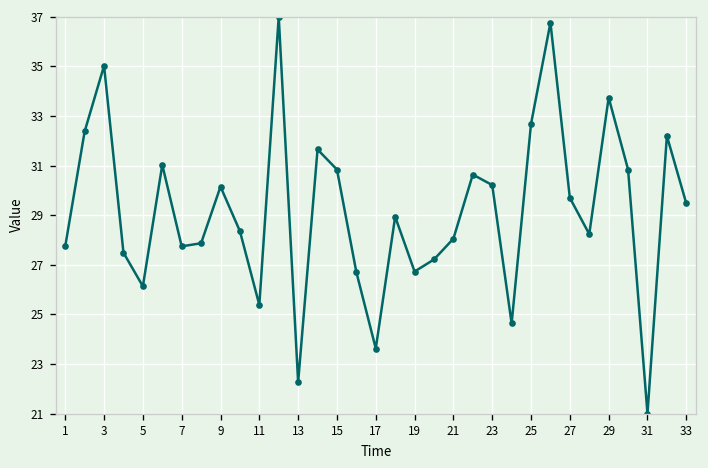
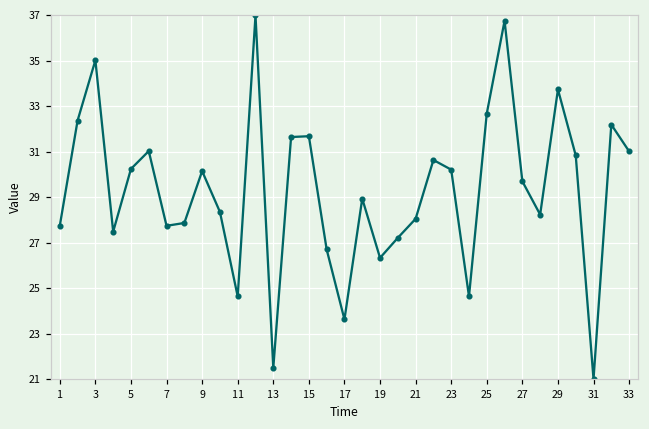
  {
    "1": 27.7,
    "3": 35.0,
-   "5": 26.1,
+   "5": 30.2,
    "7": 27.7,
    "9": 30.2,
-   "11": 25.4,
-   "13": 22.3,
-   "15": 30.8,
+   "11": 24.6,
+   "13": 21.5,
+   "15": 31.7,
    "17": 23.6,
-   "19": 26.7,
+   "19": 26.3,
    "21": 28.1,
    "23": 30.2,
    "25": 32.7,
    "27": 29.7,
    "29": 33.7,
    "31": 21.0,
-   "33": 29.5
+   "33": 31.0
  }
